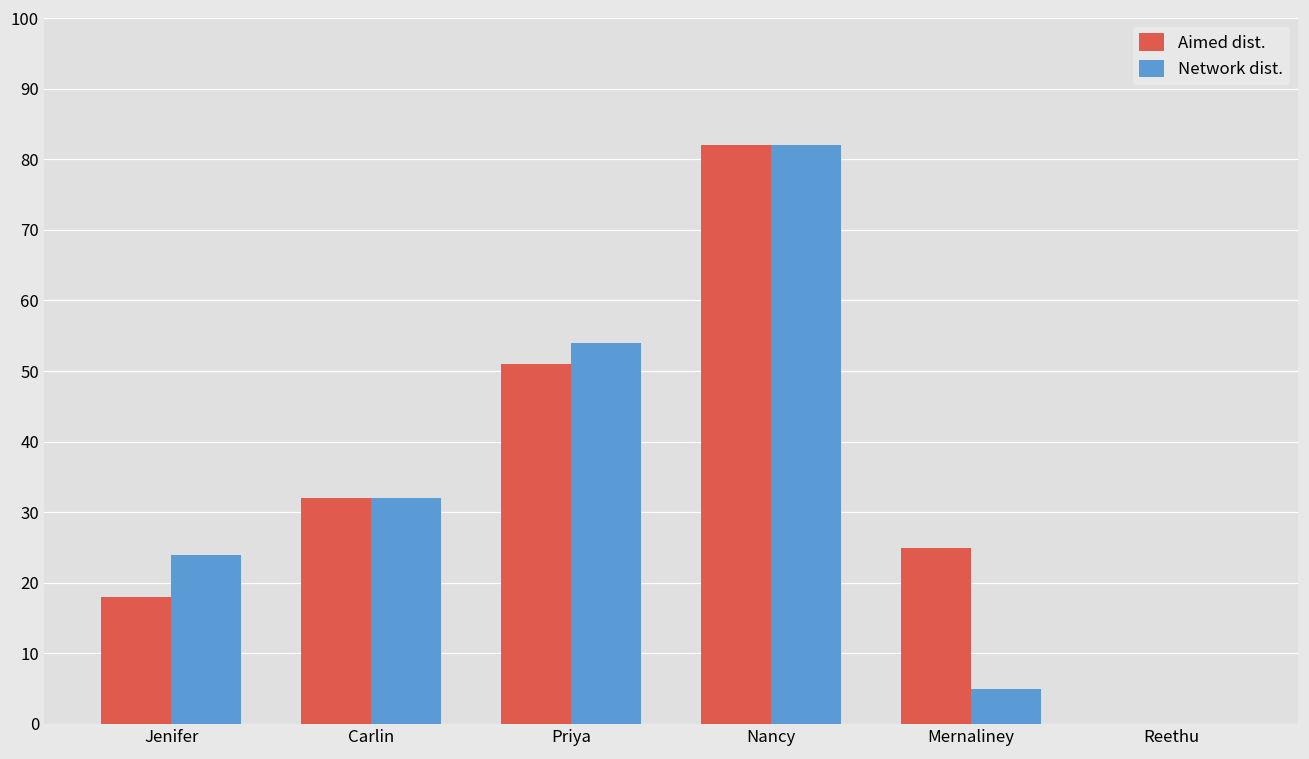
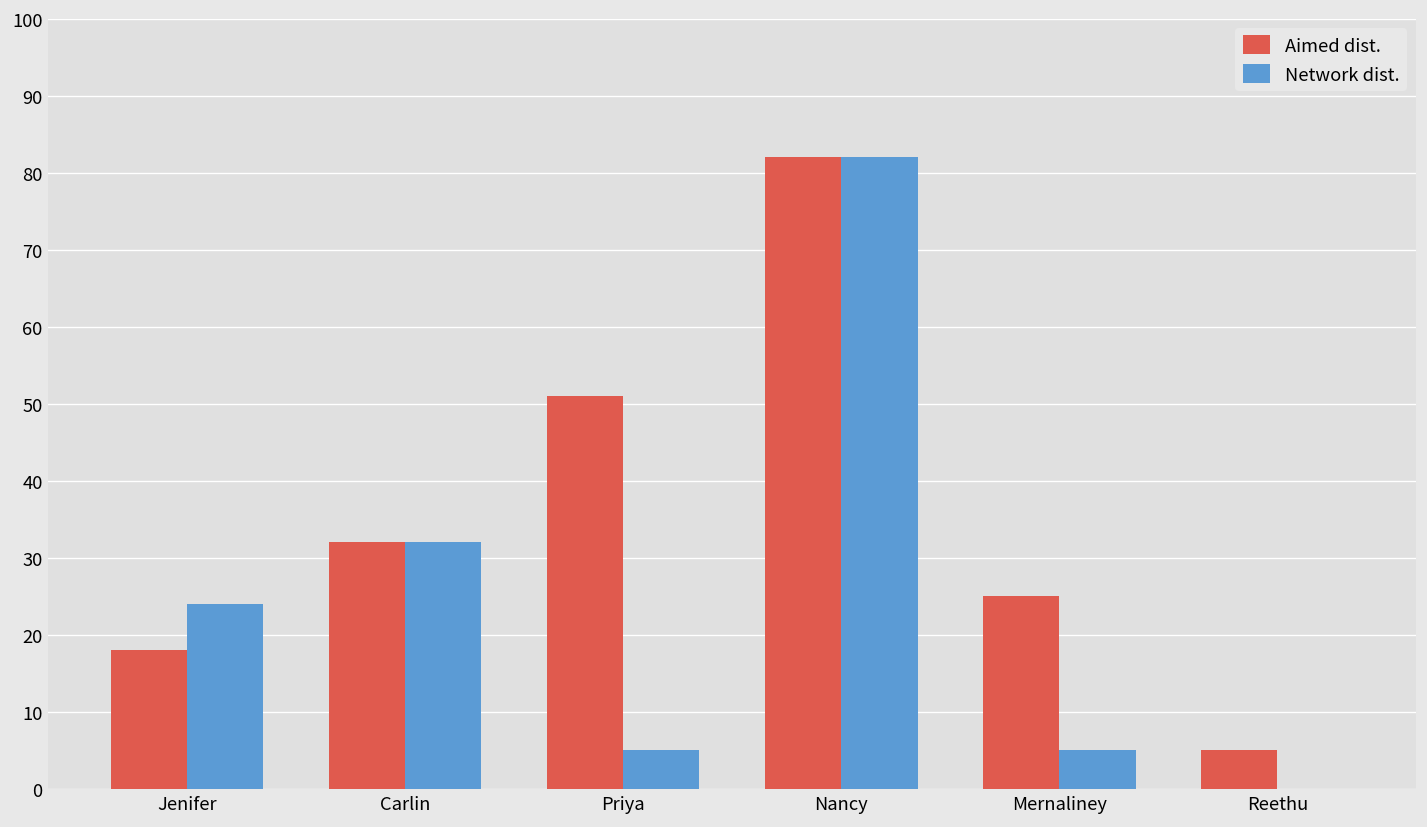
  {
    "Aimed dist.": {
      "Jenifer": 18,
      "Carlin": 32,
      "Priya": 51,
      "Nancy": 82,
      "Mernaliney": 25,
-     "Reethu": 0
+     "Reethu": 5
    },
    "Network dist.": {
      "Jenifer": 24,
      "Carlin": 32,
-     "Priya": 54,
+     "Priya": 5,
      "Nancy": 82,
      "Mernaliney": 5,
      "Reethu": 0
    }
  }
